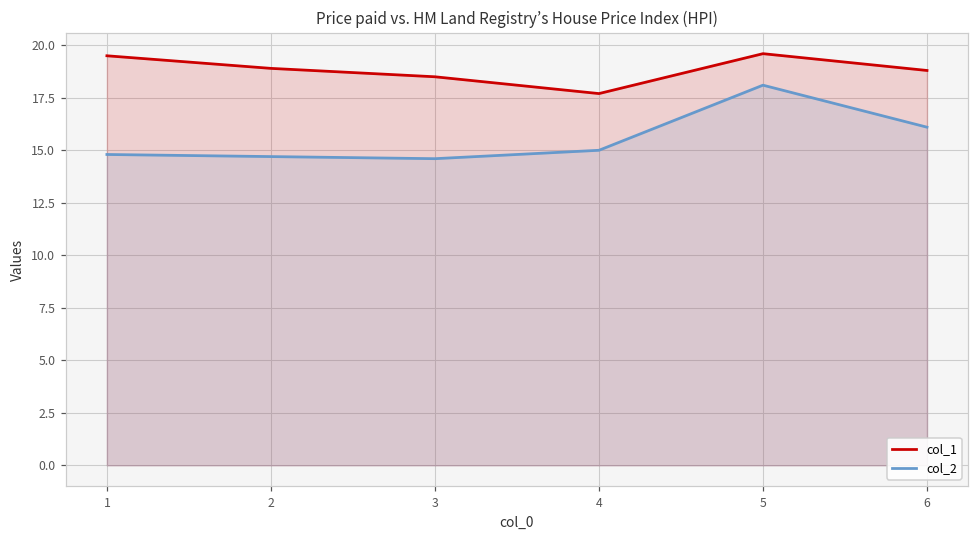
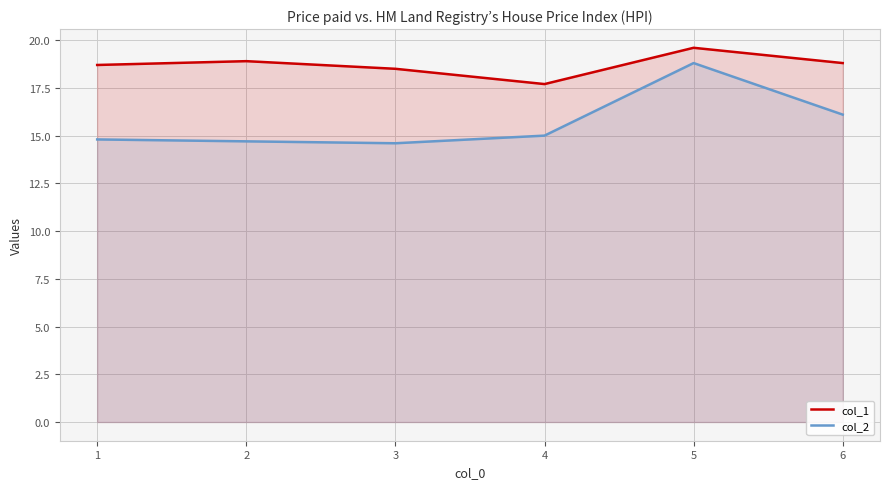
  {
    "col_1": {
-     "1": 19.5,
+     "1": 18.7,
      "2": 18.9,
      "3": 18.5,
      "4": 17.7,
      "5": 19.6,
      "6": 18.8
    },
    "col_2": {
      "1": 14.8,
      "2": 14.7,
      "3": 14.6,
      "4": 15.0,
-     "5": 18.1,
+     "5": 18.8,
      "6": 16.1
    }
  }
